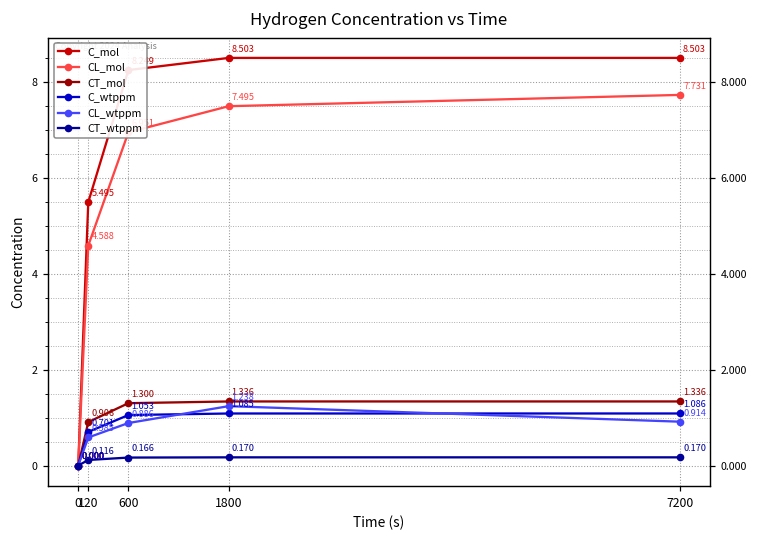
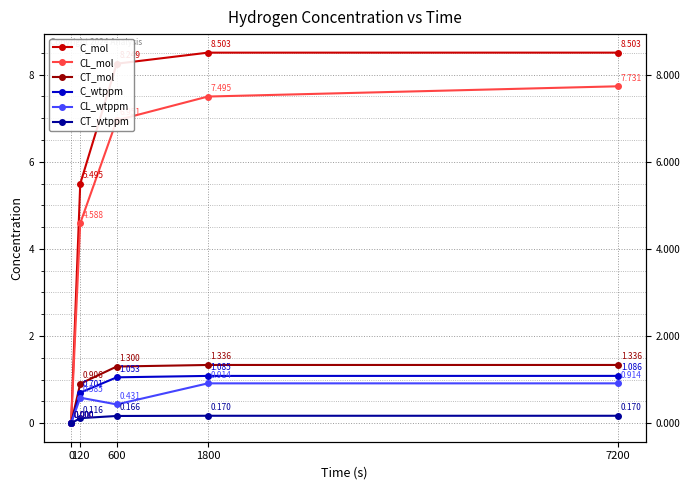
  {
    "CL_mol": {
      "1800": 7.495,
      "7200": 7.731
    },
    "CL_wtppm": {
-     "600": 0.886,
-     "1800": 1.238
+     "600": 0.431,
+     "1800": 0.914
    }
  }
